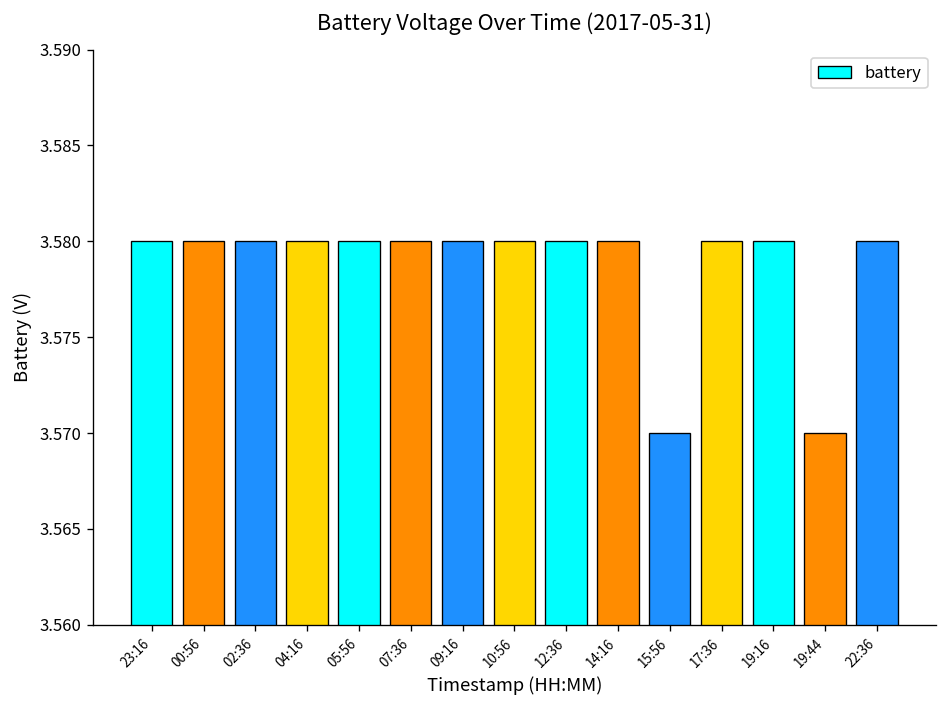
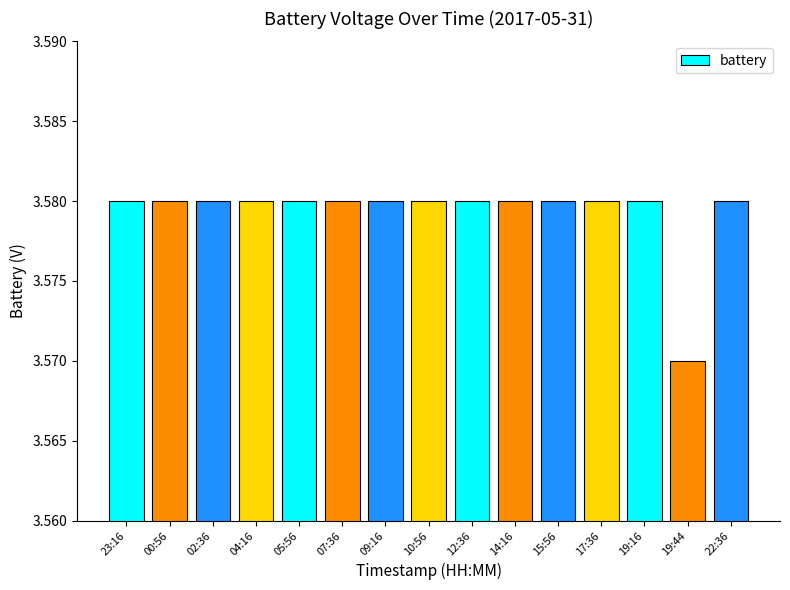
  {
    "23:16": 3.58,
    "00:56": 3.58,
    "02:36": 3.58,
    "04:16": 3.58,
    "05:56": 3.58,
    "07:36": 3.58,
    "09:16": 3.58,
    "10:56": 3.58,
    "12:36": 3.58,
    "14:16": 3.58,
-   "15:56": 3.57,
+   "15:56": 3.58,
    "17:36": 3.58,
    "19:16": 3.58,
    "19:44": 3.57,
    "22:36": 3.58
  }
